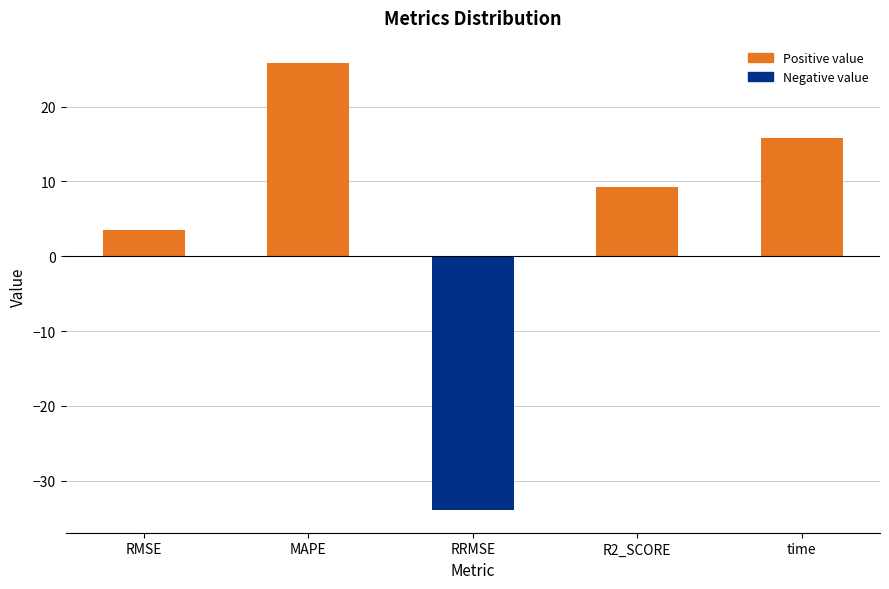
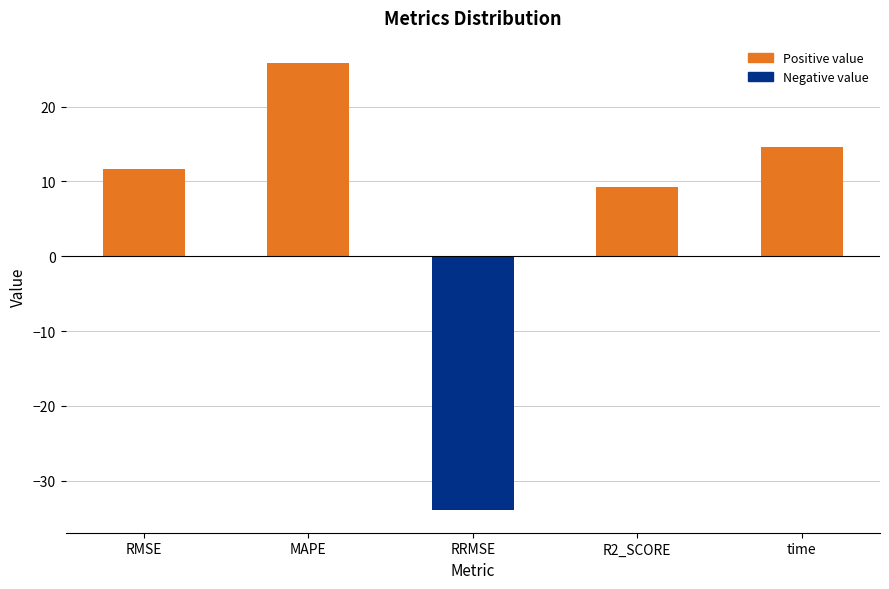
  {
-   "RMSE": 3,
+   "RMSE": 12,
    "MAPE": 26,
    "RRMSE": -34,
    "R2_SCORE": 9,
-   "time": 16
+   "time": 15
  }
